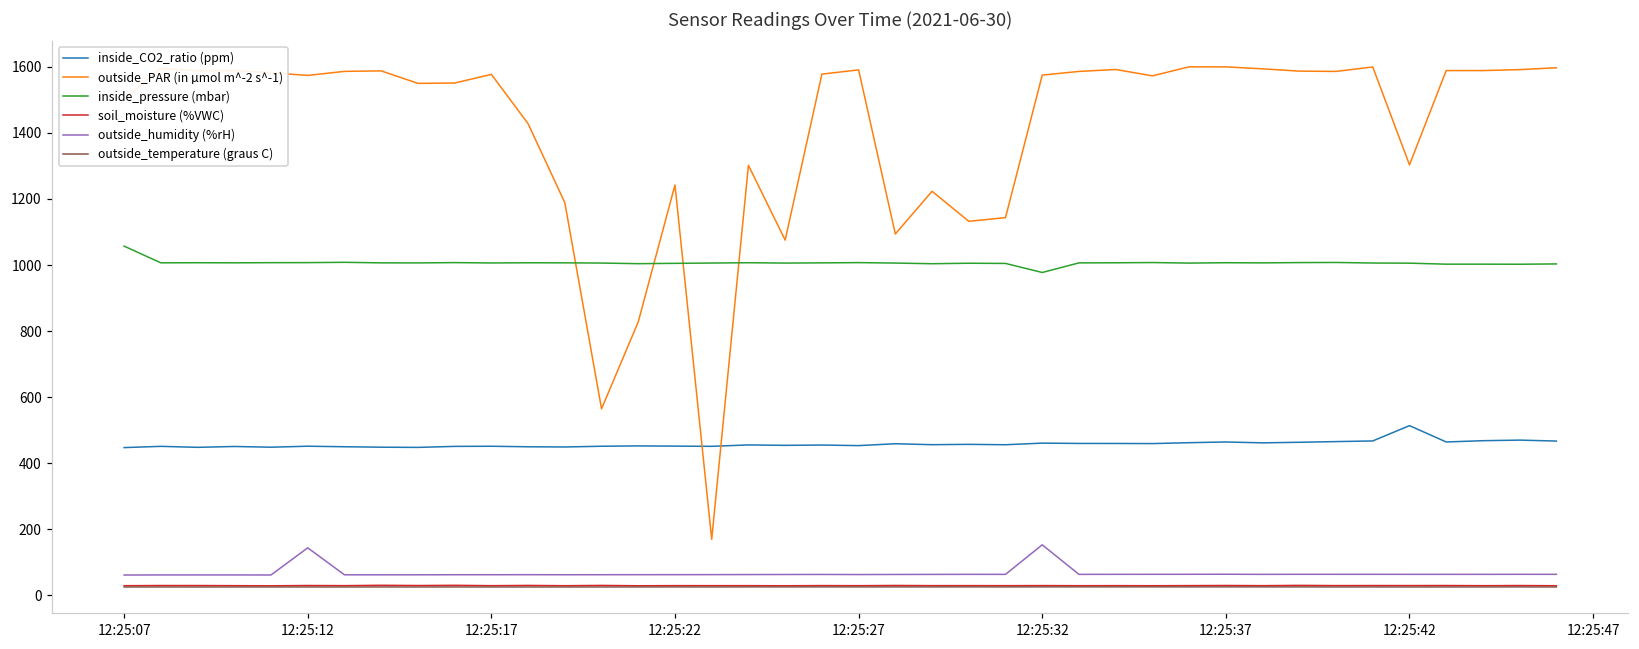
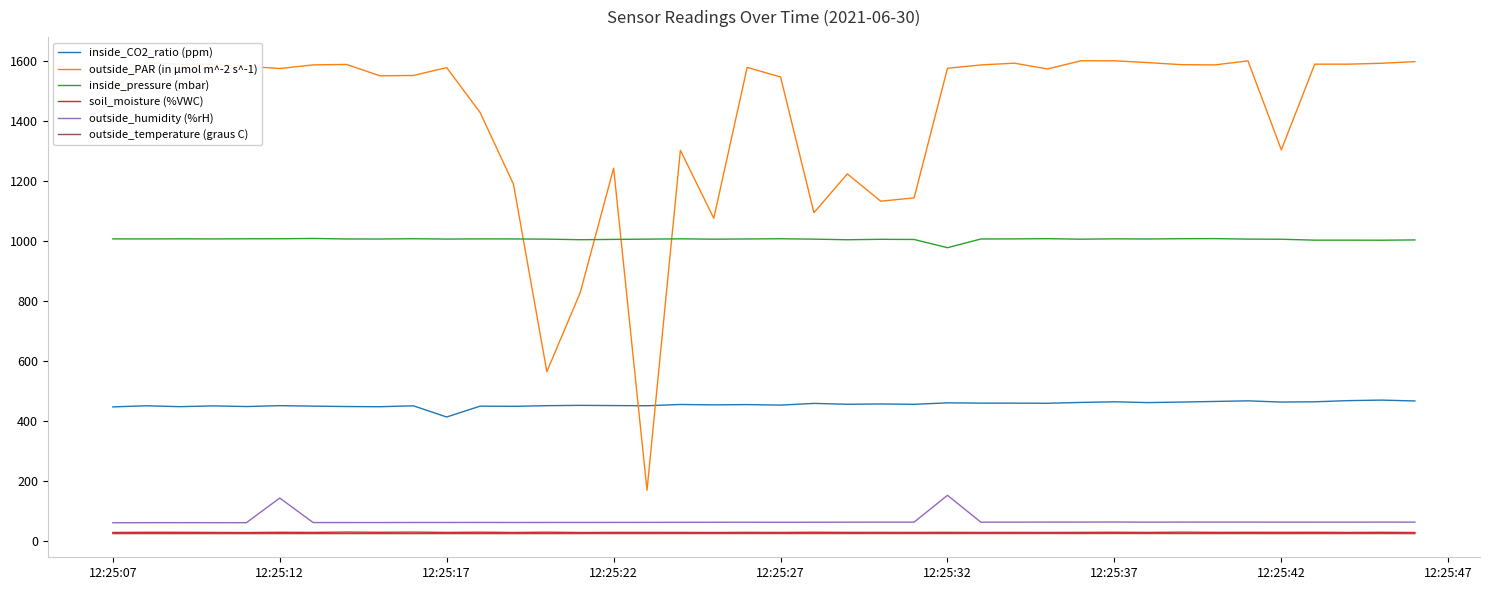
  {
    "inside_CO2_ratio (ppm)": {
      "12:25:07": 450,
      "12:25:12": 450,
-     "12:25:17": 450,
+     "12:25:17": 410,
      "12:25:22": 450,
      "12:25:27": 450,
      "12:25:32": 460,
      "12:25:37": 460,
-     "12:25:42": 510
+     "12:25:42": 460
    },
    "outside_PAR (in µmol m^-2 s^-1)": {
      "12:25:12": 1570,
      "12:25:17": 1580,
      "12:25:22": 1240,
-     "12:25:27": 1590,
+     "12:25:27": 1550,
      "12:25:32": 1580,
      "12:25:37": 1600,
      "12:25:42": 1300
    },
    "inside_pressure (mbar)": {
-     "12:25:07": 1060,
+     "12:25:07": 1010,
      "12:25:12": 1010,
      "12:25:17": 1010,
      "12:25:22": 1010,
      "12:25:27": 1010,
      "12:25:32": 980,
      "12:25:37": 1010,
      "12:25:42": 1010
    },
    "outside_humidity (%rH)": {
      "12:25:07": 60,
      "12:25:12": 140,
      "12:25:17": 60,
      "12:25:22": 60,
      "12:25:27": 60,
      "12:25:32": 150,
      "12:25:37": 60,
      "12:25:42": 60
    }
  }
